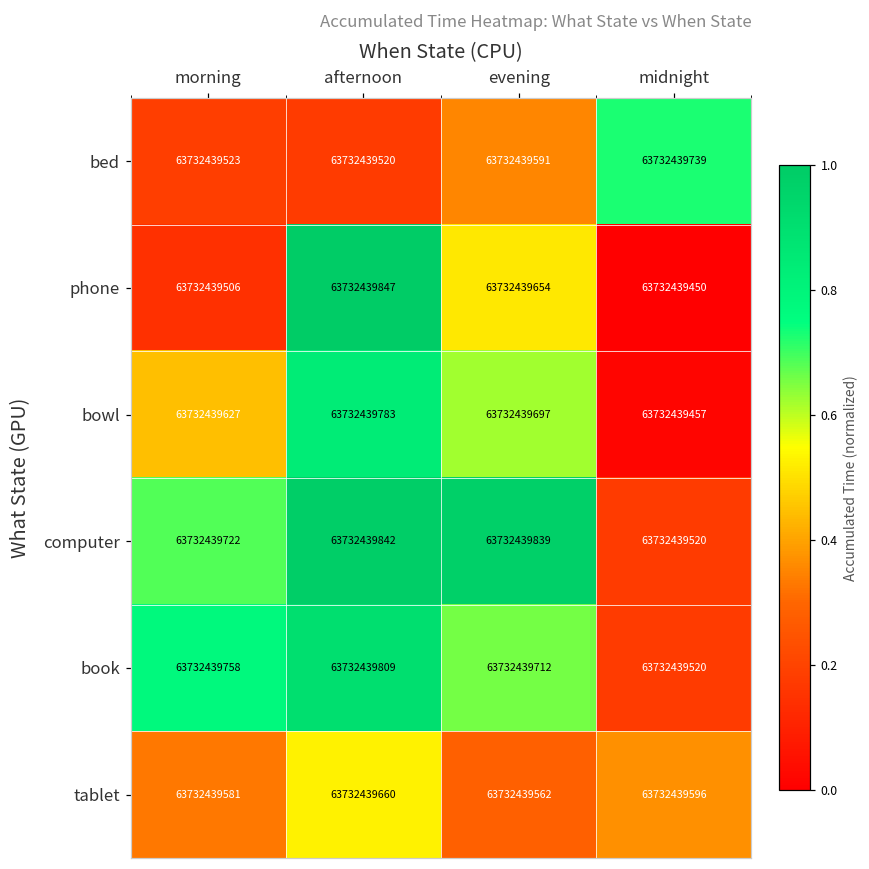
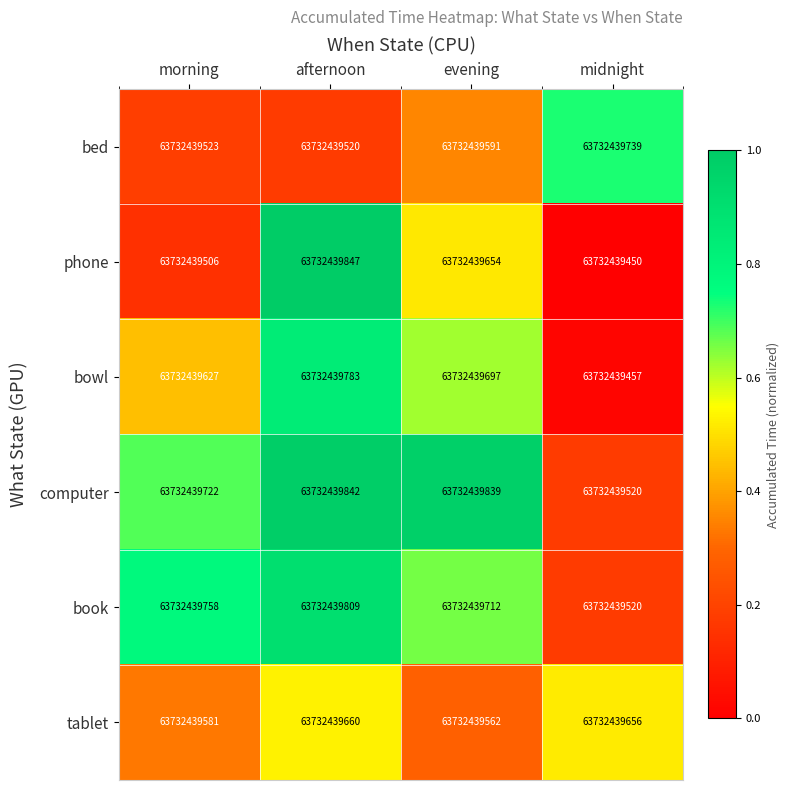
  {
    "bed": {
      "morning": 63732439523,
      "afternoon": 63732439520,
      "evening": 63732439591,
      "midnight": 63732439739
    },
    "phone": {
      "morning": 63732439506,
      "afternoon": 63732439847,
      "evening": 63732439654,
      "midnight": 63732439450
    },
    "bowl": {
      "morning": 63732439627,
      "afternoon": 63732439783,
      "evening": 63732439697,
      "midnight": 63732439457
    },
    "computer": {
      "morning": 63732439722,
      "afternoon": 63732439842,
      "evening": 63732439839,
      "midnight": 63732439520
    },
    "book": {
      "morning": 63732439758,
      "afternoon": 63732439809,
      "evening": 63732439712,
      "midnight": 63732439520
    },
    "tablet": {
      "morning": 63732439581,
      "afternoon": 63732439660,
      "evening": 63732439562,
-     "midnight": 63732439596
+     "midnight": 63732439656
    }
  }
